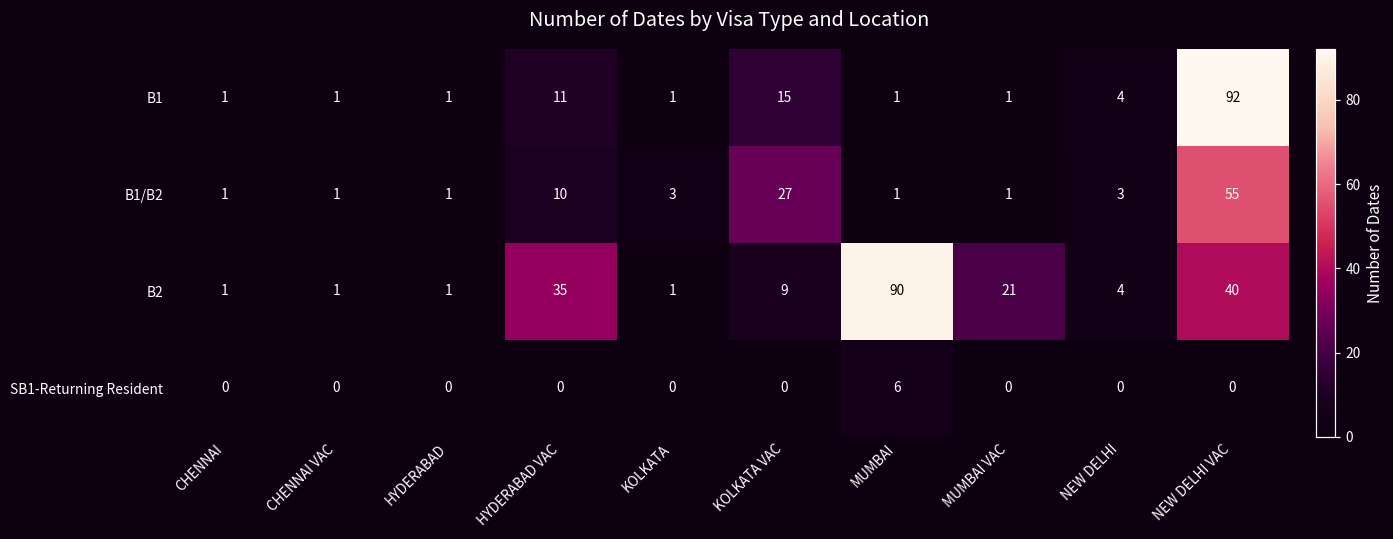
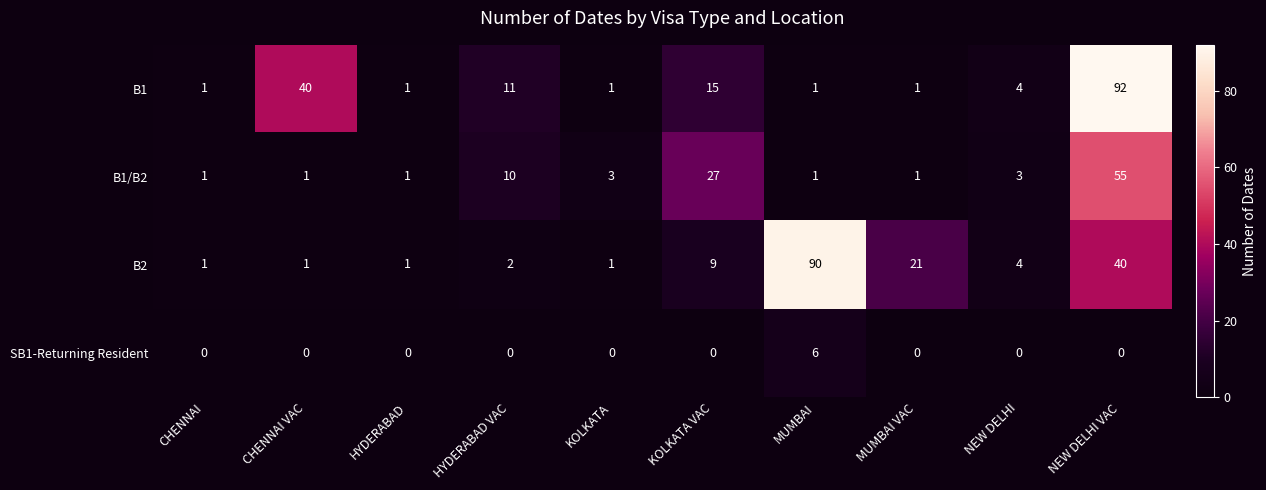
  {
    "B1": {
      "CHENNAI": 1,
-     "CHENNAI VAC": 1,
+     "CHENNAI VAC": 40,
      "HYDERABAD": 1,
      "HYDERABAD VAC": 11,
      "KOLKATA": 1,
      "KOLKATA VAC": 15,
      "MUMBAI": 1,
      "MUMBAI VAC": 1,
      "NEW DELHI": 4,
      "NEW DELHI VAC": 92
    },
    "B1/B2": {
      "CHENNAI": 1,
      "CHENNAI VAC": 1,
      "HYDERABAD": 1,
      "HYDERABAD VAC": 10,
      "KOLKATA": 3,
      "KOLKATA VAC": 27,
      "MUMBAI": 1,
      "MUMBAI VAC": 1,
      "NEW DELHI": 3,
      "NEW DELHI VAC": 55
    },
    "B2": {
      "CHENNAI": 1,
      "CHENNAI VAC": 1,
      "HYDERABAD": 1,
-     "HYDERABAD VAC": 35,
+     "HYDERABAD VAC": 2,
      "KOLKATA": 1,
      "KOLKATA VAC": 9,
      "MUMBAI": 90,
      "MUMBAI VAC": 21,
      "NEW DELHI": 4,
      "NEW DELHI VAC": 40
    },
    "SB1-Returning Resident": {
      "CHENNAI": 0,
      "CHENNAI VAC": 0,
      "HYDERABAD": 0,
      "HYDERABAD VAC": 0,
      "KOLKATA": 0,
      "KOLKATA VAC": 0,
      "MUMBAI": 6,
      "MUMBAI VAC": 0,
      "NEW DELHI": 0,
      "NEW DELHI VAC": 0
    }
  }
